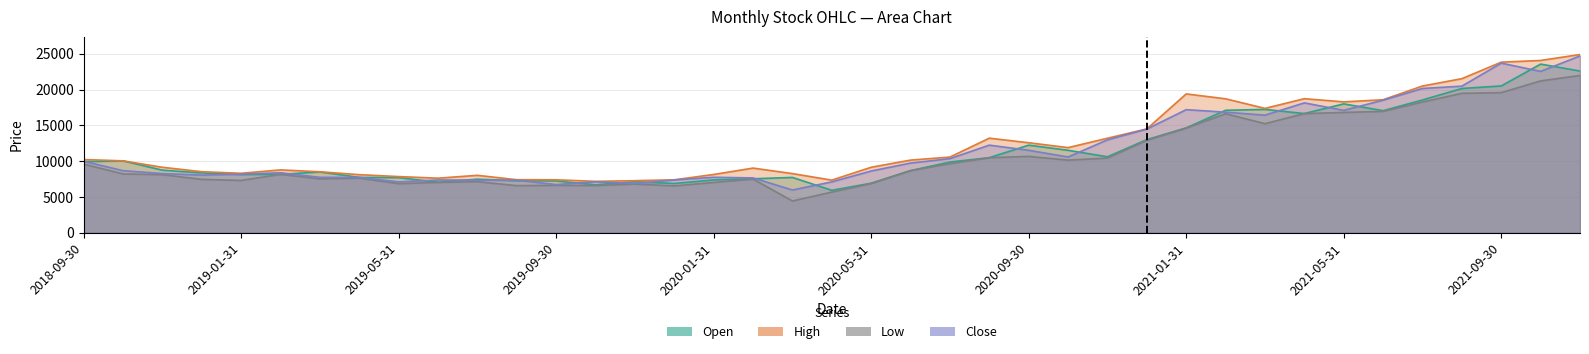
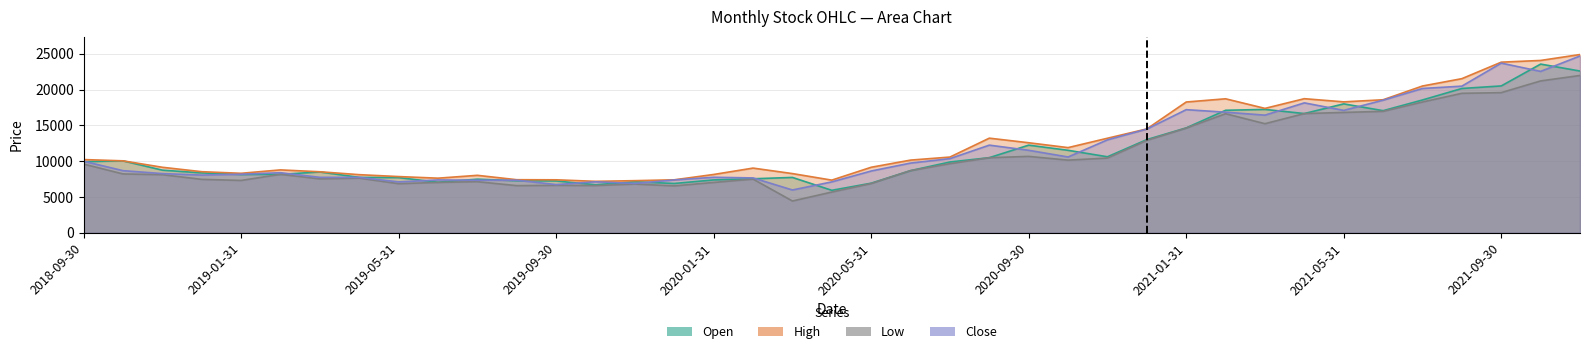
  {
    "High": {
      "2020-01-31": 8000,
      "2020-05-31": 9000,
-     "2021-01-31": 19000
+     "2021-01-31": 18000
    }
  }
